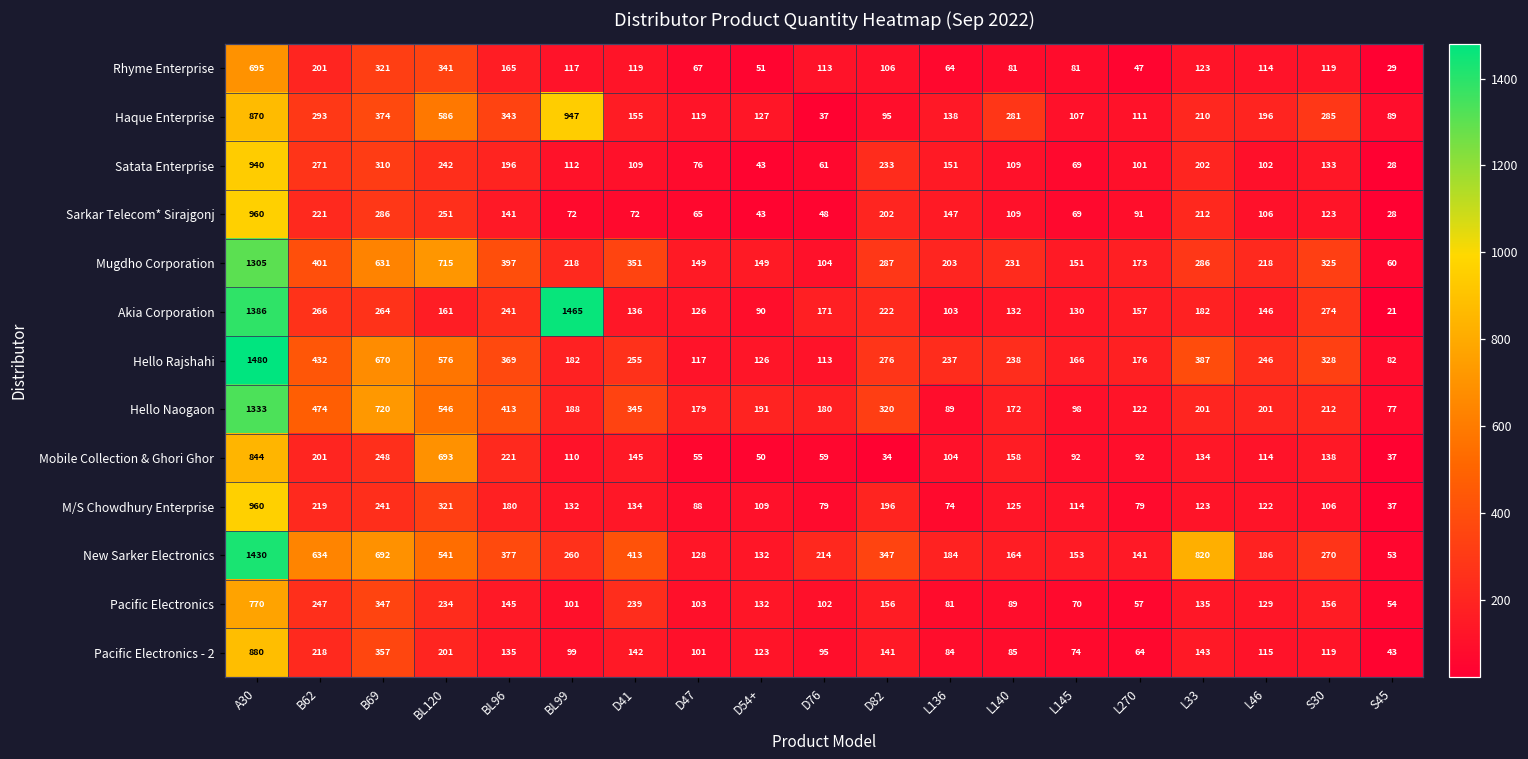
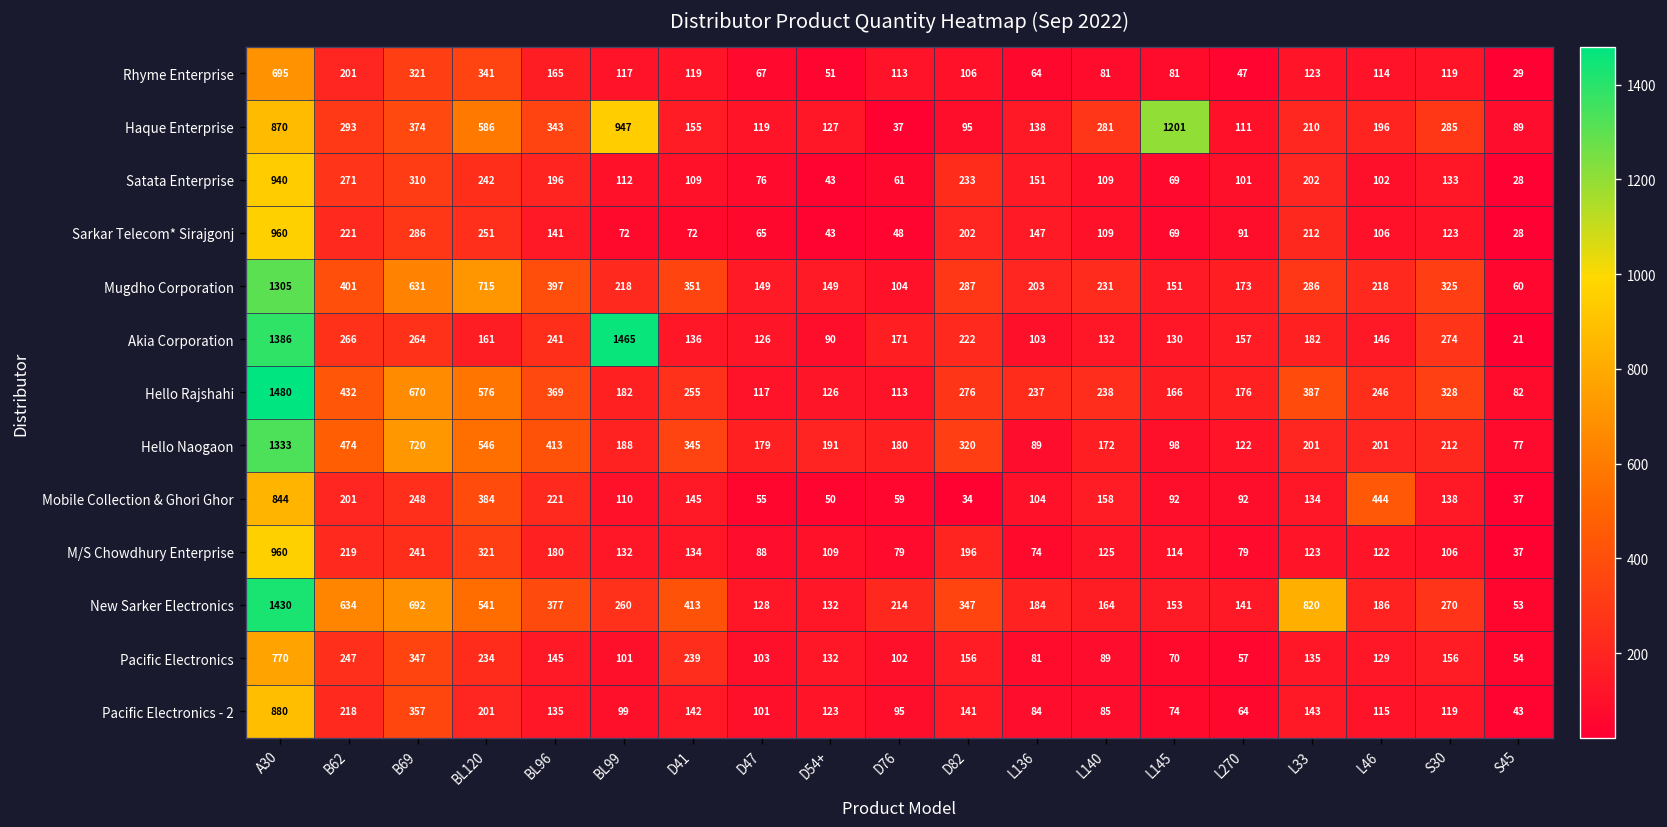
  {
    "Haque Enterprise": {
      "A30": 870,
      "B62": 293,
      "B69": 374,
      "BL120": 586,
      "BL96": 343,
      "BL99": 947,
      "D41": 155,
      "D47": 119,
      "D54+": 127,
      "D76": 37,
      "D82": 95,
      "L136": 138,
      "L140": 281,
-     "L145": 107,
+     "L145": 1201,
      "L270": 111,
      "L33": 210,
      "L46": 196,
      "S30": 285,
      "S45": 89
    },
    "Mobile Collection & Ghori Ghor": {
      "A30": 844,
      "B62": 201,
      "B69": 248,
-     "BL120": 693,
+     "BL120": 384,
      "BL96": 221,
      "BL99": 110,
      "D41": 145,
      "D47": 55,
      "D54+": 50,
      "D76": 59,
      "D82": 34,
      "L136": 104,
      "L140": 158,
      "L145": 92,
      "L270": 92,
      "L33": 134,
-     "L46": 114,
+     "L46": 444,
      "S30": 138,
      "S45": 37
    }
  }
